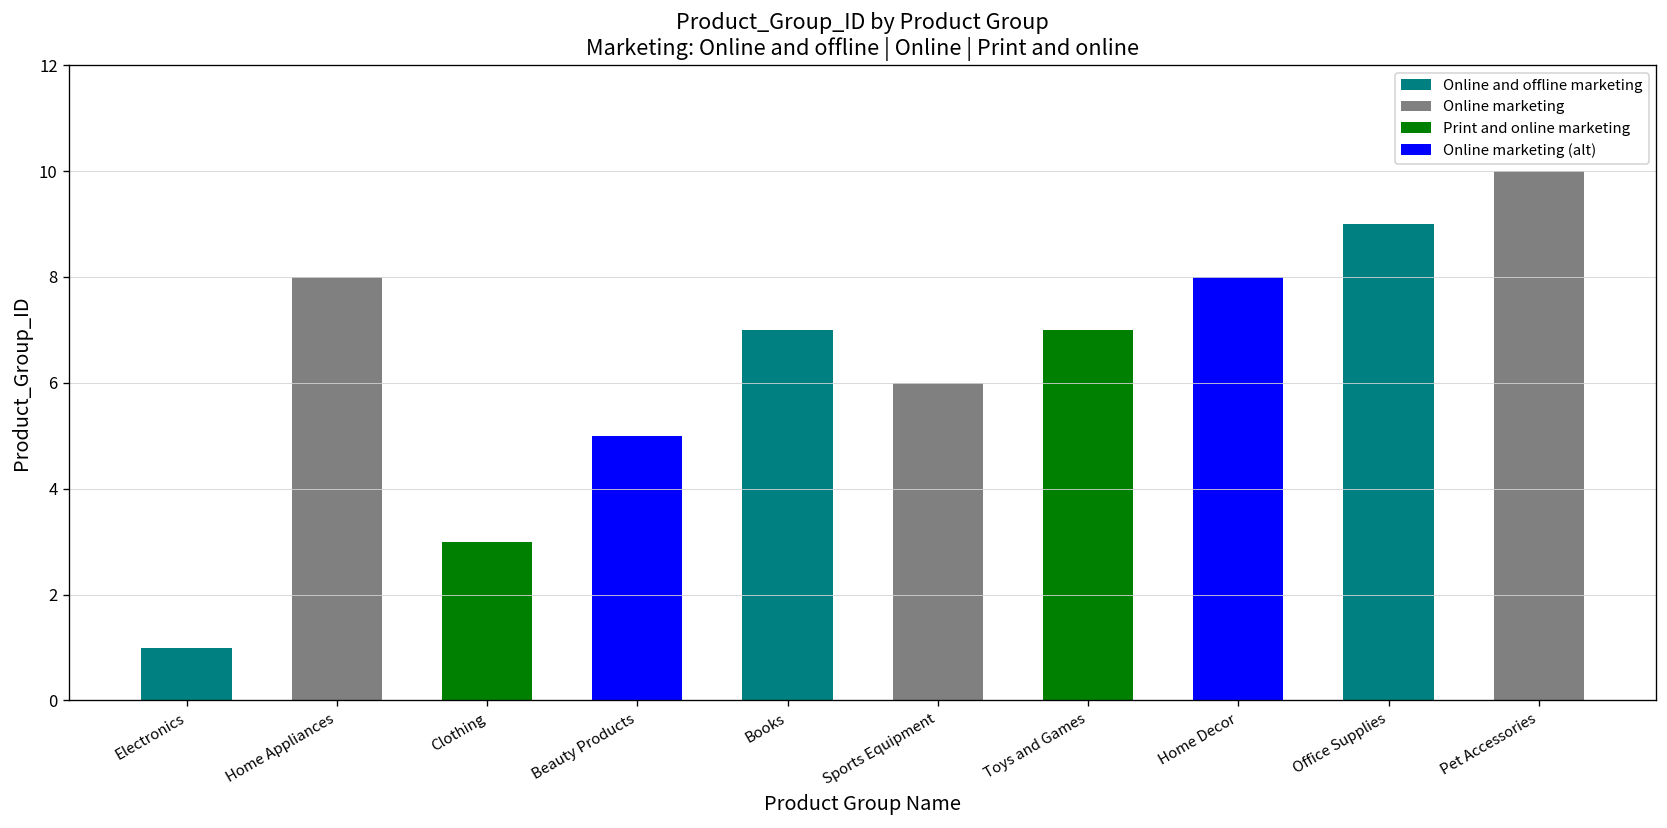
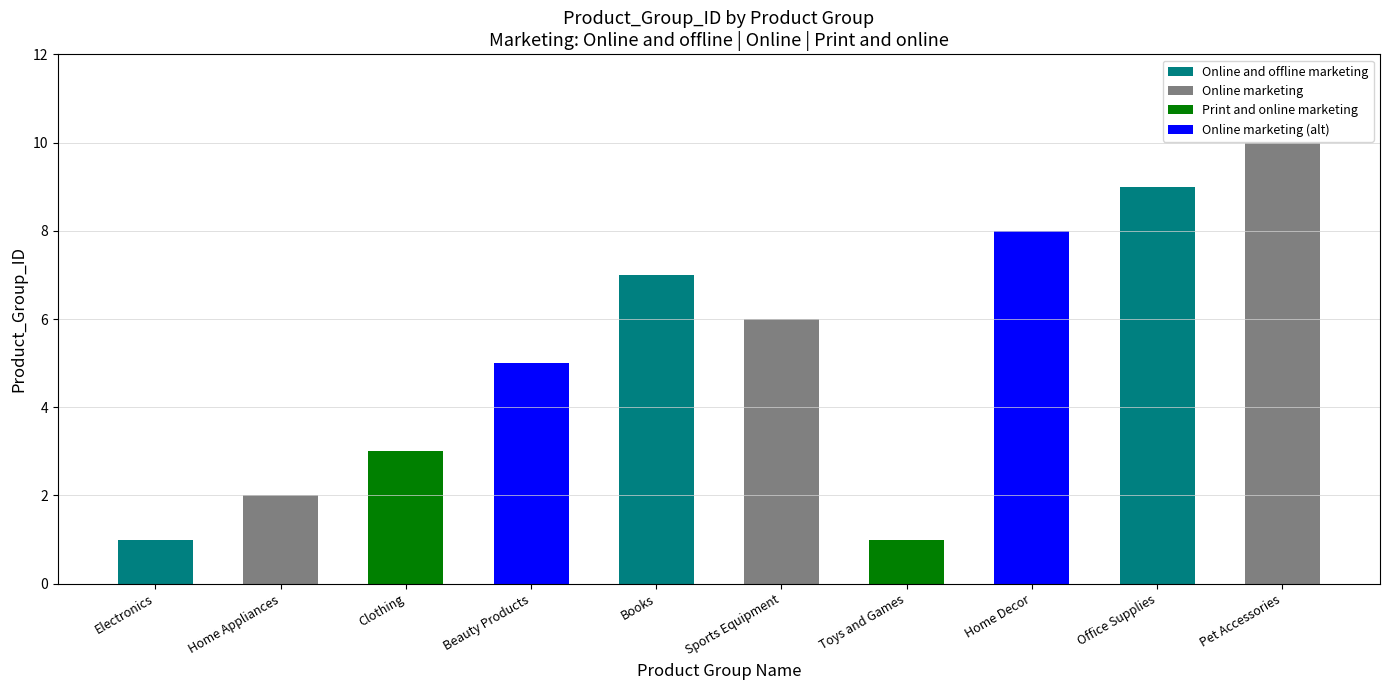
  {
    "Electronics": 1,
-   "Home Appliances": 8,
+   "Home Appliances": 2,
    "Clothing": 3,
    "Beauty Products": 5,
    "Books": 7,
    "Sports Equipment": 6,
-   "Toys and Games": 7,
+   "Toys and Games": 1,
    "Home Decor": 8,
    "Office Supplies": 9,
    "Pet Accessories": 10
  }
